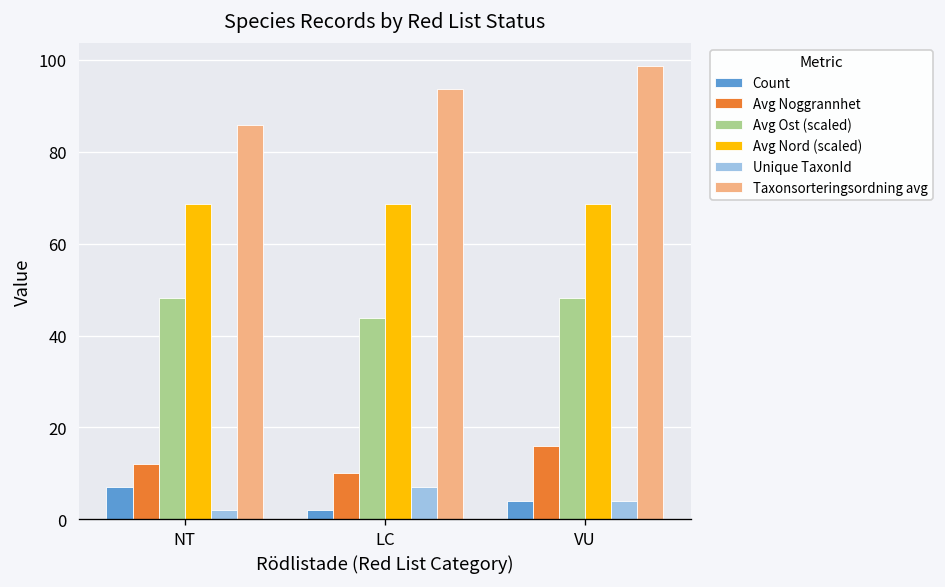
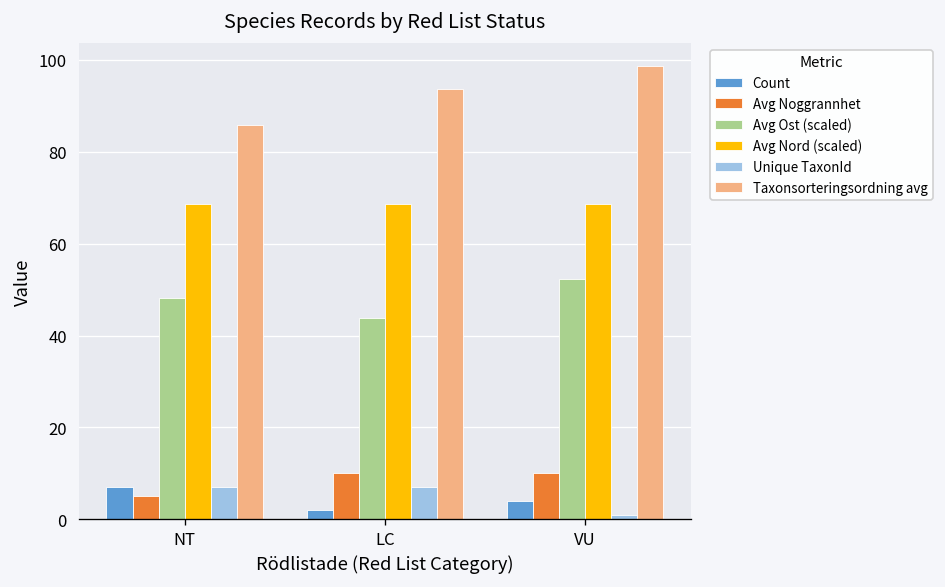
  {
    "Count": {
      "NT": 7,
      "LC": 2,
      "VU": 4
    },
    "Avg Noggrannhet": {
-     "NT": 12,
+     "NT": 5,
      "LC": 10,
-     "VU": 16
+     "VU": 10
    },
    "Avg Ost (scaled)": {
      "NT": 48,
      "LC": 44,
-     "VU": 48
+     "VU": 52
    },
    "Avg Nord (scaled)": {
      "NT": 69,
      "LC": 69,
      "VU": 69
    },
    "Unique TaxonId": {
-     "NT": 2,
+     "NT": 7,
      "LC": 7,
-     "VU": 4
+     "VU": 1
    },
    "Taxonsorteringsordning avg": {
      "NT": 86,
      "LC": 94,
      "VU": 99
    }
  }
